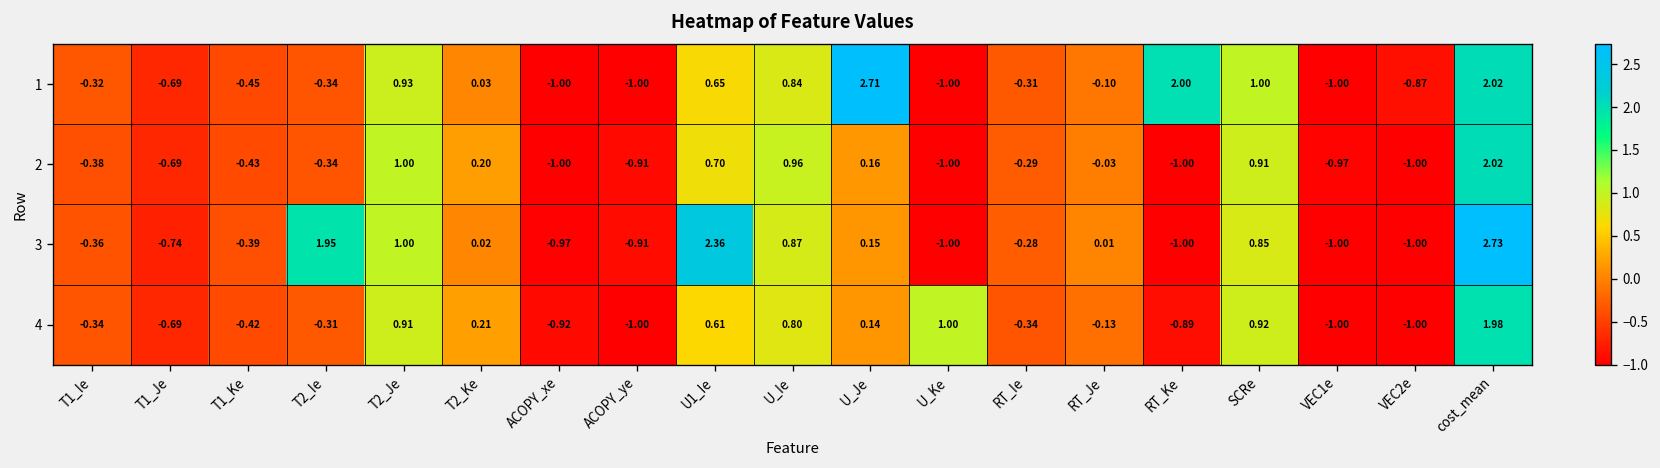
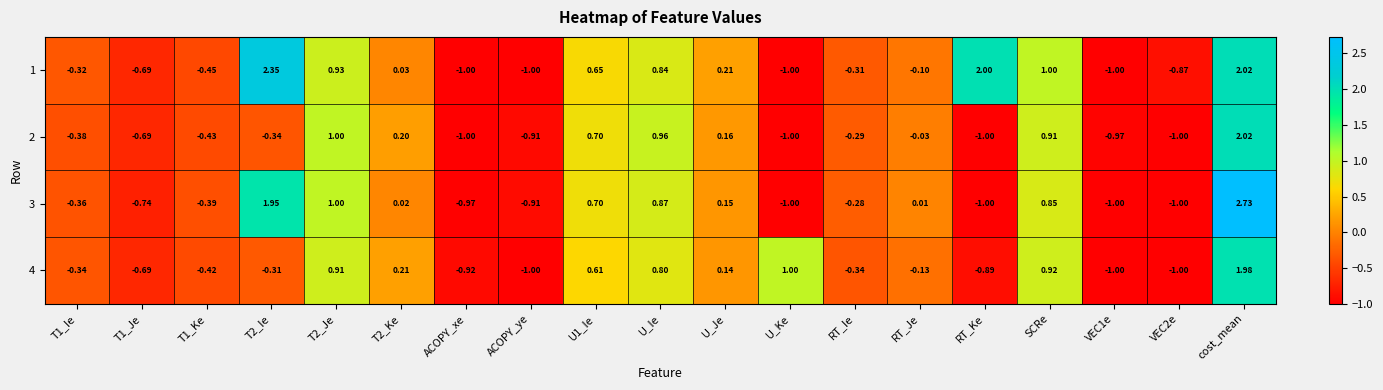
  {
    "1": {
      "T1_Ie": -0.32,
      "T1_Je": -0.69,
      "T1_Ke": -0.45,
-     "T2_Ie": -0.34,
+     "T2_Ie": 2.35,
      "T2_Je": 0.93,
      "T2_Ke": 0.03,
      "ACOPY_xe": -1.00,
      "ACOPY_ye": -1.00,
      "U1_Ie": 0.65,
      "U_Ie": 0.84,
-     "U_Je": 2.71,
+     "U_Je": 0.21,
      "U_Ke": -1.00,
      "RT_Ie": -0.31,
      "RT_Je": -0.10,
      "RT_Ke": 2.00,
      "SCRe": 1.00,
      "VEC1e": -1.00,
      "VEC2e": -0.87,
      "cost_mean": 2.02
    },
    "2": {
      "T1_Ie": -0.38,
      "T1_Je": -0.69,
      "T1_Ke": -0.43,
      "T2_Ie": -0.34,
      "T2_Je": 1.00,
      "T2_Ke": 0.20,
      "ACOPY_xe": -1.00,
      "ACOPY_ye": -0.91,
      "U1_Ie": 0.70,
      "U_Ie": 0.96,
      "U_Je": 0.16,
      "U_Ke": -1.00,
      "RT_Ie": -0.29,
      "RT_Je": -0.03,
      "RT_Ke": -1.00,
      "SCRe": 0.91,
      "VEC1e": -0.97,
      "VEC2e": -1.00,
      "cost_mean": 2.02
    },
    "3": {
      "T1_Ie": -0.36,
      "T1_Je": -0.74,
      "T1_Ke": -0.39,
      "T2_Ie": 1.95,
      "T2_Je": 1.00,
      "T2_Ke": 0.02,
      "ACOPY_xe": -0.97,
      "ACOPY_ye": -0.91,
-     "U1_Ie": 2.36,
+     "U1_Ie": 0.70,
      "U_Ie": 0.87,
      "U_Je": 0.15,
      "U_Ke": -1.00,
      "RT_Ie": -0.28,
      "RT_Je": 0.01,
      "RT_Ke": -1.00,
      "SCRe": 0.85,
      "VEC1e": -1.00,
      "VEC2e": -1.00,
      "cost_mean": 2.73
    },
    "4": {
      "T1_Ie": -0.34,
      "T1_Je": -0.69,
      "T1_Ke": -0.42,
      "T2_Ie": -0.31,
      "T2_Je": 0.91,
      "T2_Ke": 0.21,
      "ACOPY_xe": -0.92,
      "ACOPY_ye": -1.00,
      "U1_Ie": 0.61,
      "U_Ie": 0.80,
      "U_Je": 0.14,
      "U_Ke": 1.00,
      "RT_Ie": -0.34,
      "RT_Je": -0.13,
      "RT_Ke": -0.89,
      "SCRe": 0.92,
      "VEC1e": -1.00,
      "VEC2e": -1.00,
      "cost_mean": 1.98
    }
  }
